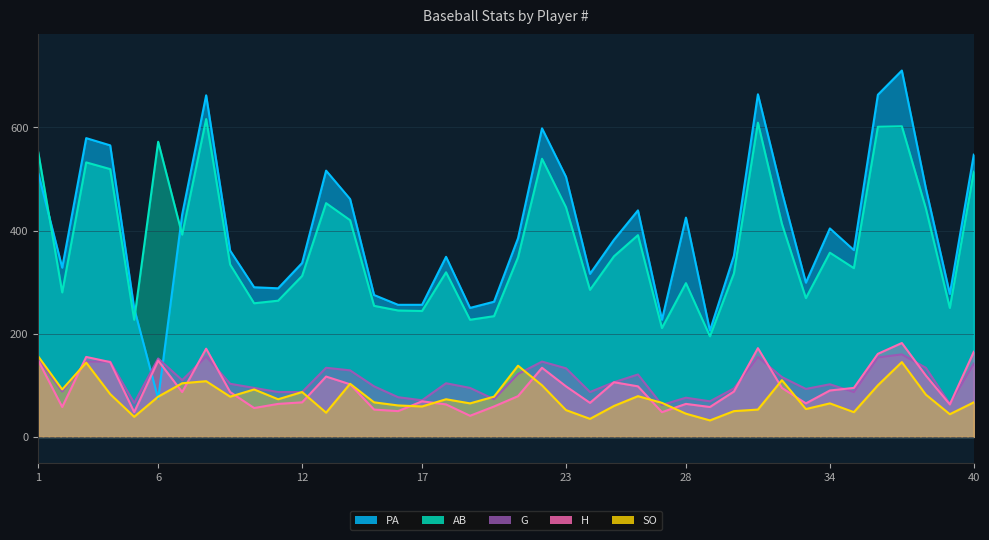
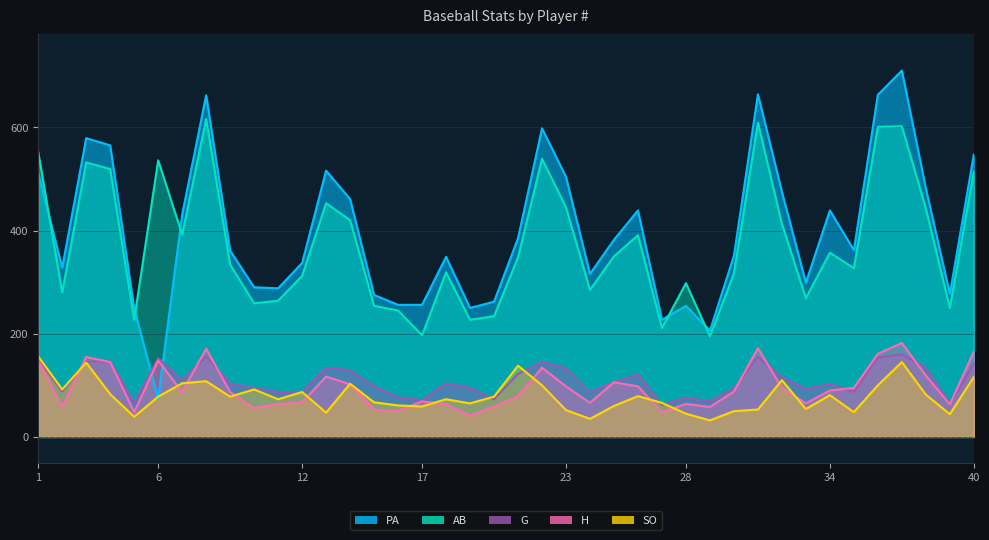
  {
    "PA": {
      "1": 510,
      "12": 340,
      "17": 260,
      "23": 500,
-     "28": 430,
-     "34": 400,
+     "28": 250,
+     "34": 440,
      "40": 550
    },
    "AB": {
      "1": 550,
-     "6": 570,
+     "6": 540,
      "12": 310,
-     "17": 240,
+     "17": 200,
      "23": 450,
      "28": 300,
      "34": 360,
      "40": 510
    },
    "SO": {
      "1": 160,
      "17": 60,
      "23": 50,
      "28": 50,
-     "34": 70,
-     "40": 70
+     "34": 80,
+     "40": 120
    }
  }
